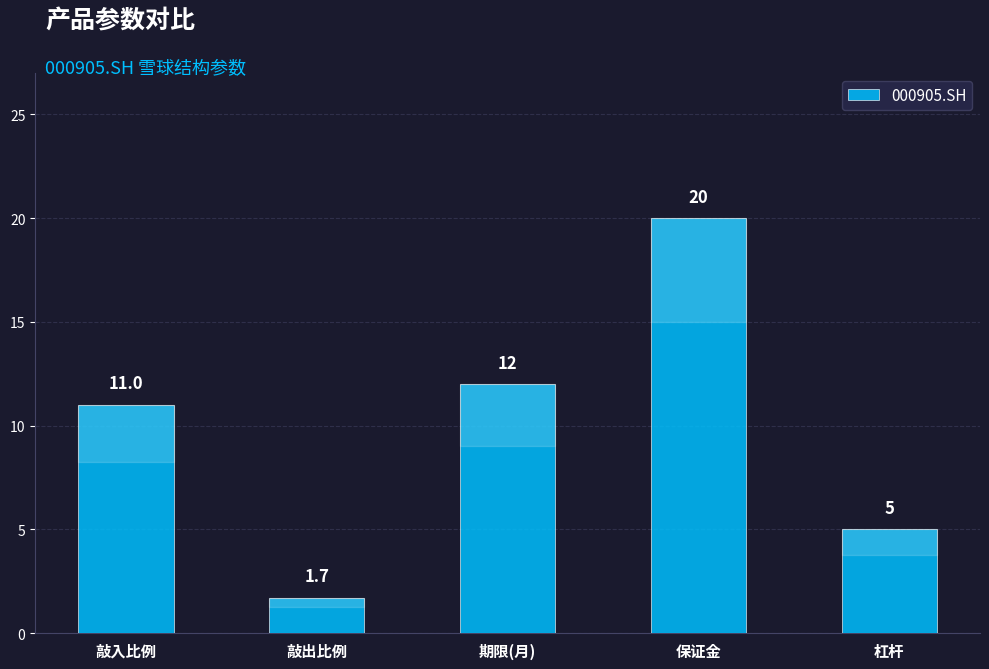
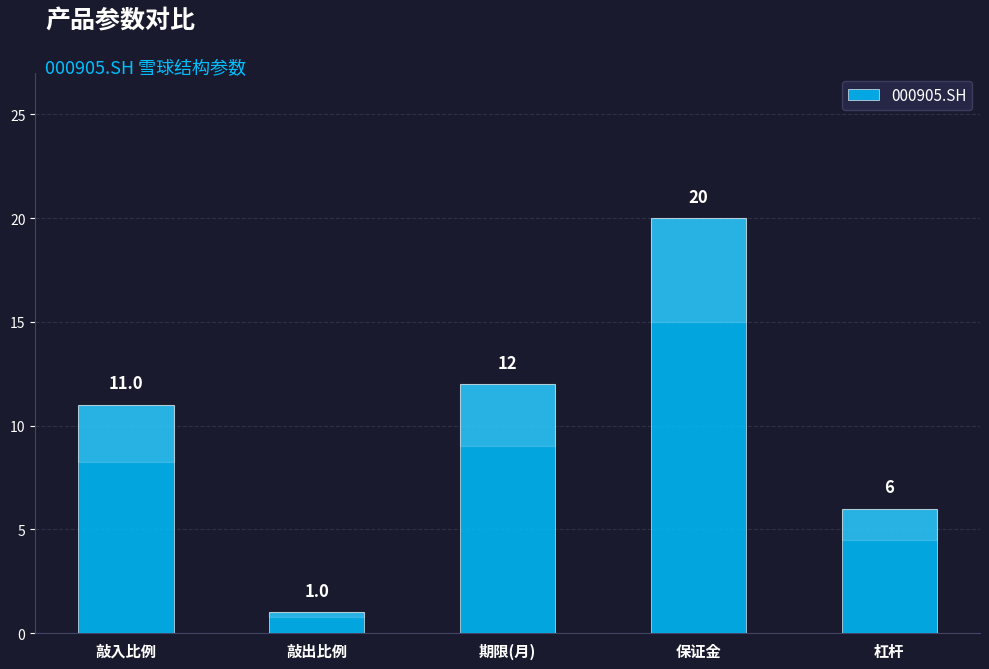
  {
    "敲入比例": 11.0,
-   "敲出比例": 1.7,
+   "敲出比例": 1.0,
    "期限(月)": 12,
    "保证金": 20,
-   "杠杆": 5
+   "杠杆": 6
  }
